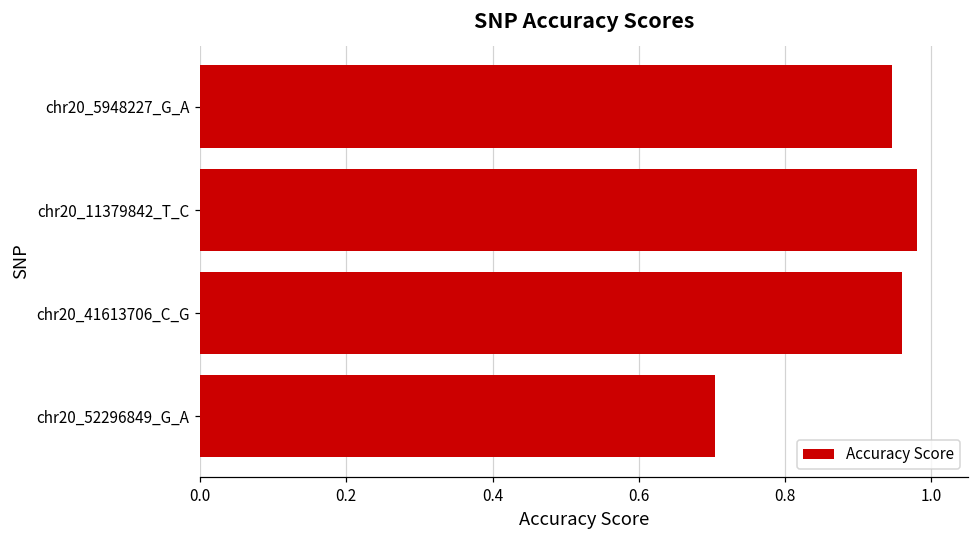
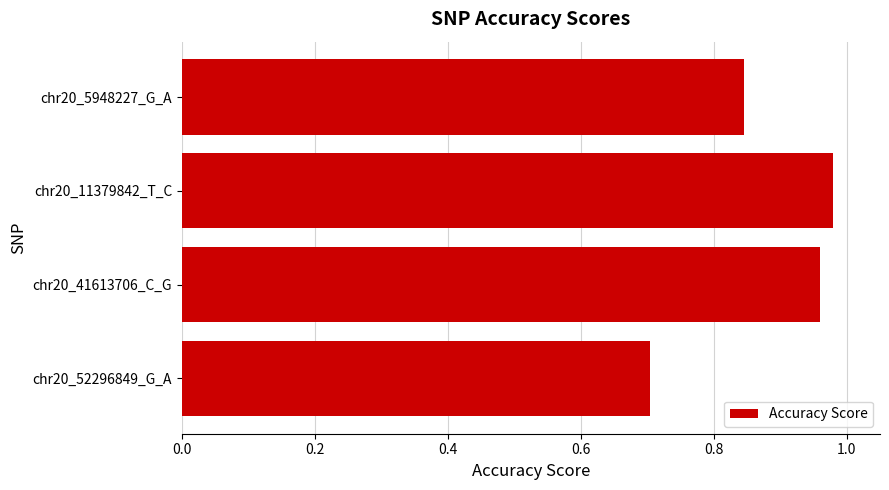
  {
-   "chr20_5948227_G_A": 0.95,
+   "chr20_5948227_G_A": 0.85,
    "chr20_11379842_T_C": 0.98,
    "chr20_41613706_C_G": 0.96,
    "chr20_52296849_G_A": 0.70
  }
